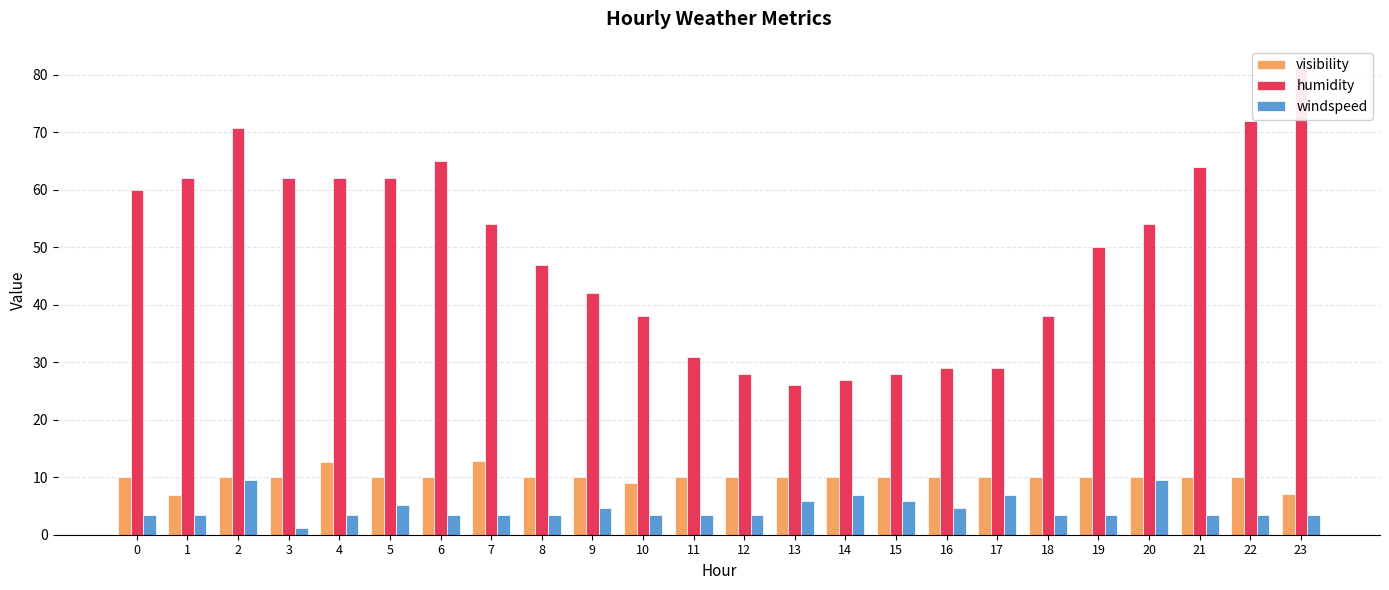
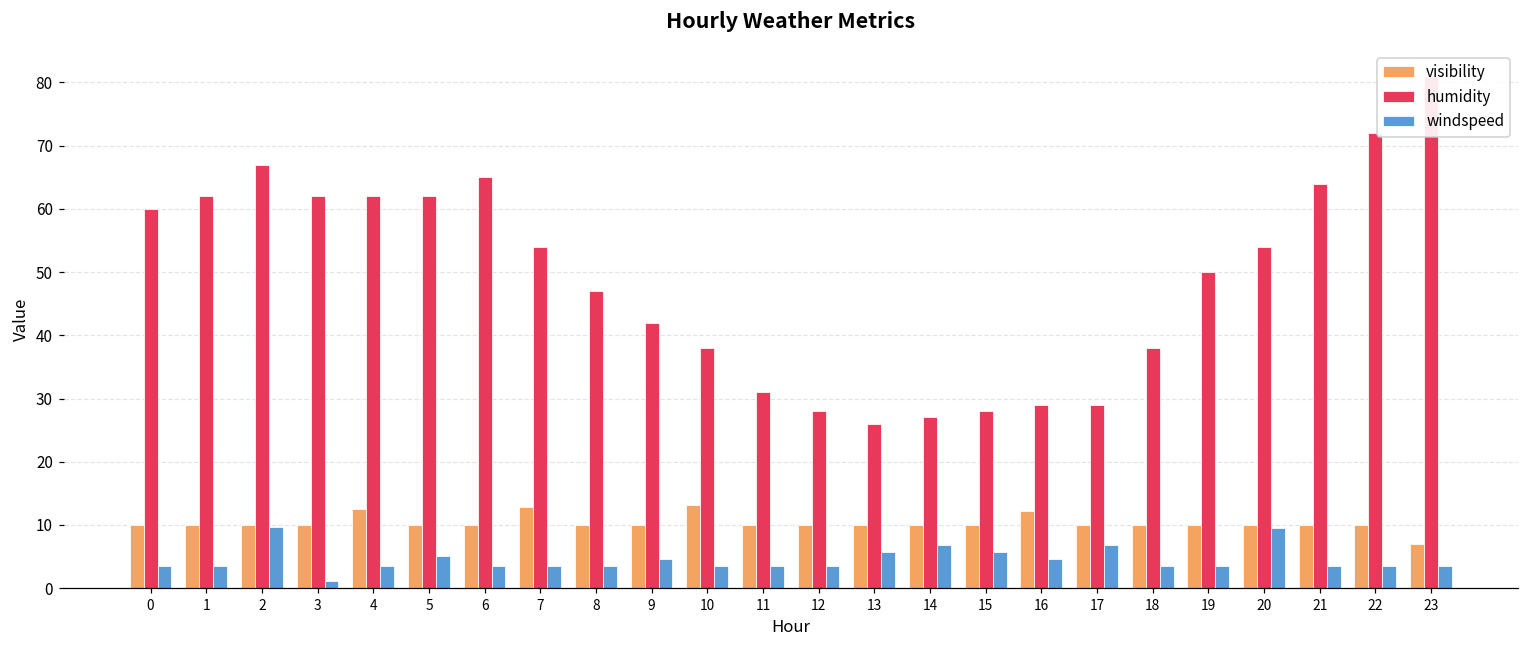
  {
    "visibility": {
      "0": 10,
-     "1": 7,
+     "1": 10,
      "2": 10,
      "3": 10,
      "4": 13,
      "5": 10,
      "6": 10,
      "7": 13,
      "8": 10,
      "9": 10,
-     "10": 9,
+     "10": 13,
      "11": 10,
      "12": 10,
      "13": 10,
      "14": 10,
      "15": 10,
-     "16": 10,
+     "16": 12,
      "17": 10,
      "18": 10,
      "19": 10,
      "20": 10,
      "21": 10,
      "22": 10,
      "23": 7
    },
    "humidity": {
      "0": 60,
      "1": 62,
-     "2": 71,
+     "2": 67,
      "3": 62,
      "4": 62,
      "5": 62,
      "6": 65,
      "7": 54,
      "8": 47,
      "9": 42,
      "10": 38,
      "11": 31,
      "12": 28,
      "13": 26,
      "14": 27,
      "15": 28,
      "16": 29,
      "17": 29,
      "18": 38,
      "19": 50,
      "20": 54,
      "21": 64,
      "22": 72
    },
    "windspeed": {
      "0": 4,
      "1": 4,
      "2": 10,
      "3": 1,
      "4": 4,
      "5": 5,
      "6": 4,
      "7": 4,
      "8": 4,
      "9": 5,
      "10": 4,
      "11": 4,
      "12": 4,
      "13": 6,
      "14": 7,
      "15": 6,
      "16": 5,
      "17": 7,
      "18": 4,
      "19": 4,
      "20": 10,
      "21": 4,
      "22": 4,
      "23": 4
    }
  }
